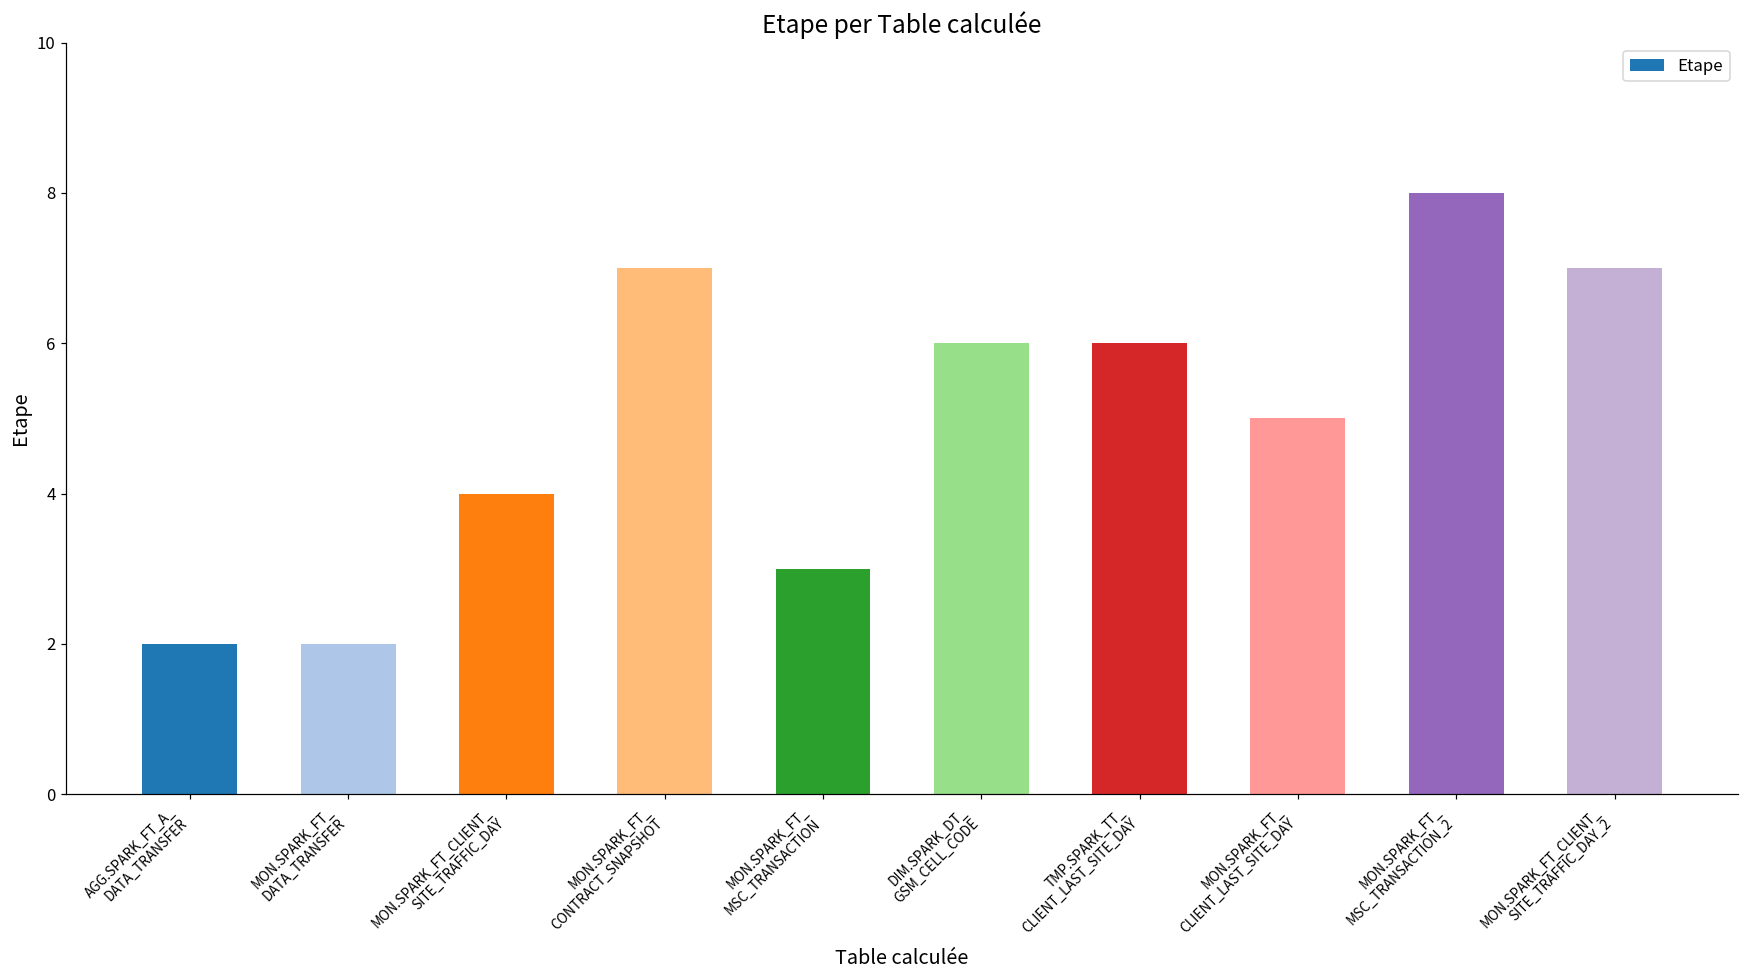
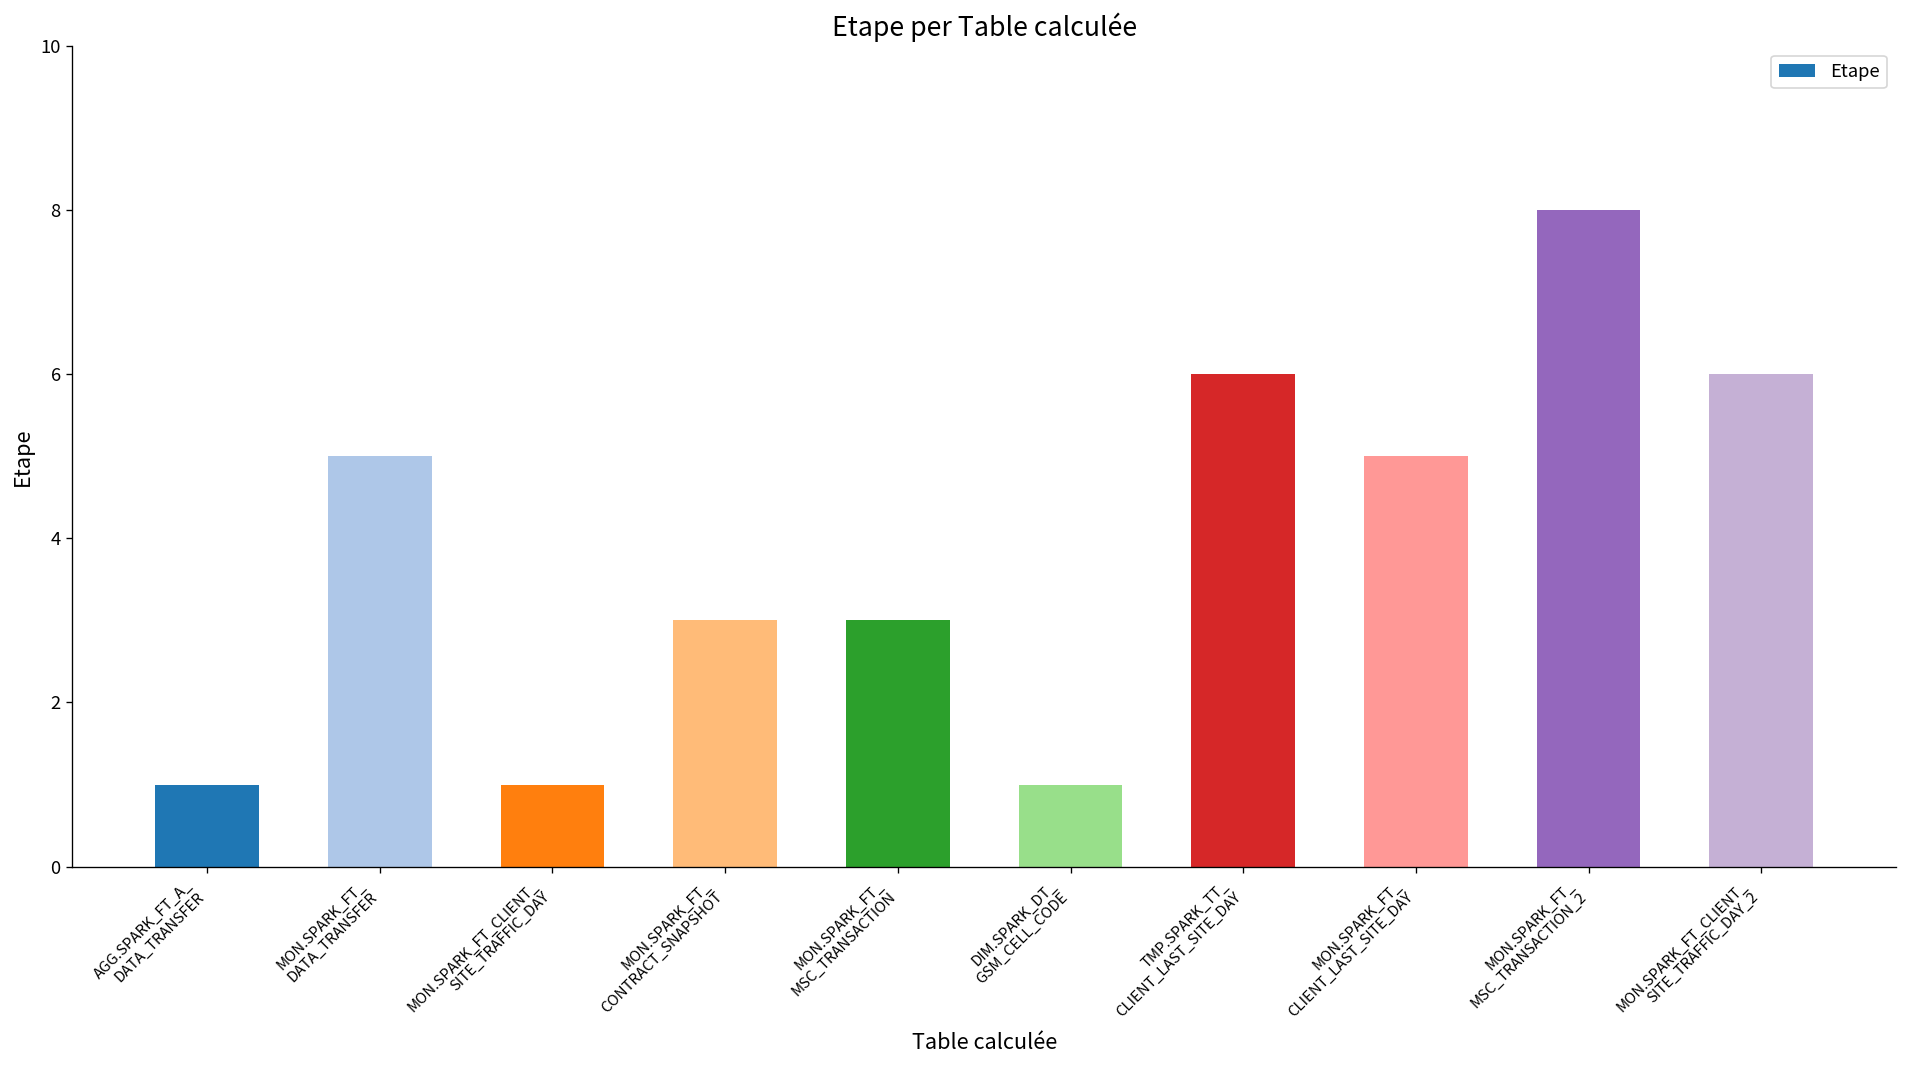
  {
-   "AGG.SPARK_FT_A_ DATA_TRANSFER": 2,
-   "MON.SPARK_FT_ DATA_TRANSFER": 2,
-   "MON.SPARK_FT_CLIENT_ SITE_TRAFFIC_DAY": 4,
-   "MON.SPARK_FT_ CONTRACT_SNAPSHOT": 7,
+   "AGG.SPARK_FT_A_ DATA_TRANSFER": 1,
+   "MON.SPARK_FT_ DATA_TRANSFER": 5,
+   "MON.SPARK_FT_CLIENT_ SITE_TRAFFIC_DAY": 1,
+   "MON.SPARK_FT_ CONTRACT_SNAPSHOT": 3,
    "MON.SPARK_FT_ MSC_TRANSACTION": 3,
-   "DIM.SPARK_DT_ GSM_CELL_CODE": 6,
+   "DIM.SPARK_DT_ GSM_CELL_CODE": 1,
    "TMP.SPARK_TT_ CLIENT_LAST_SITE_DAY": 6,
    "MON.SPARK_FT_ CLIENT_LAST_SITE_DAY": 5,
    "MON.SPARK_FT_ MSC_TRANSACTION_2": 8,
-   "MON.SPARK_FT_CLIENT_ SITE_TRAFFIC_DAY_2": 7
+   "MON.SPARK_FT_CLIENT_ SITE_TRAFFIC_DAY_2": 6
  }
